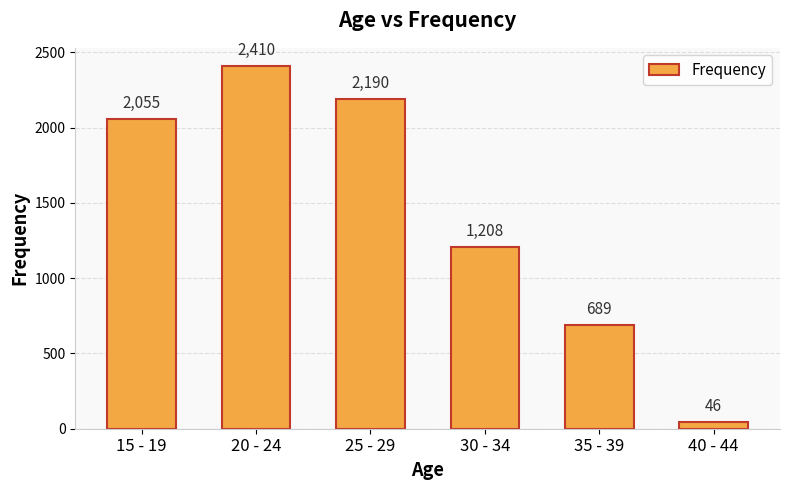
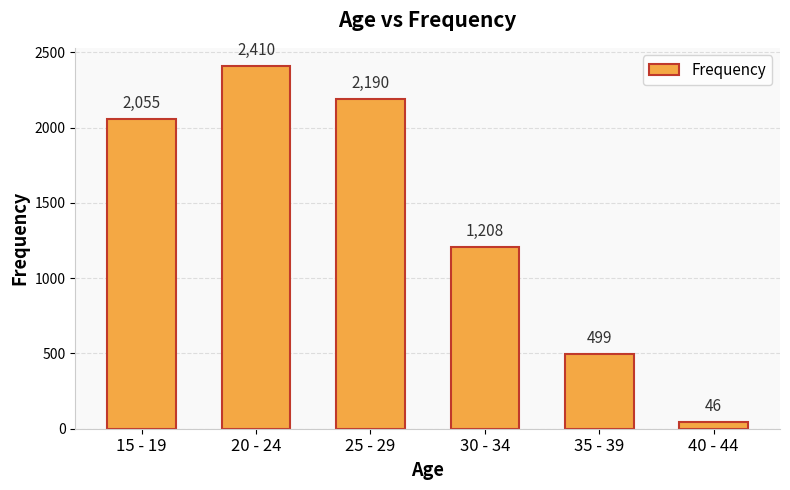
  {
    "15 - 19": "2,055",
    "20 - 24": "2,410",
    "25 - 29": "2,190",
    "30 - 34": "1,208",
-   "35 - 39": "689",
+   "35 - 39": "499",
    "40 - 44": "46"
  }
